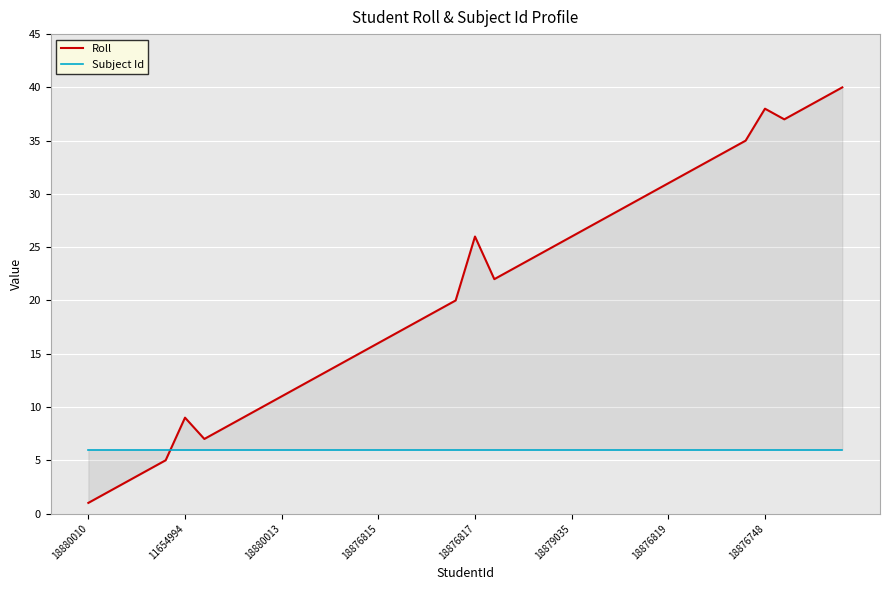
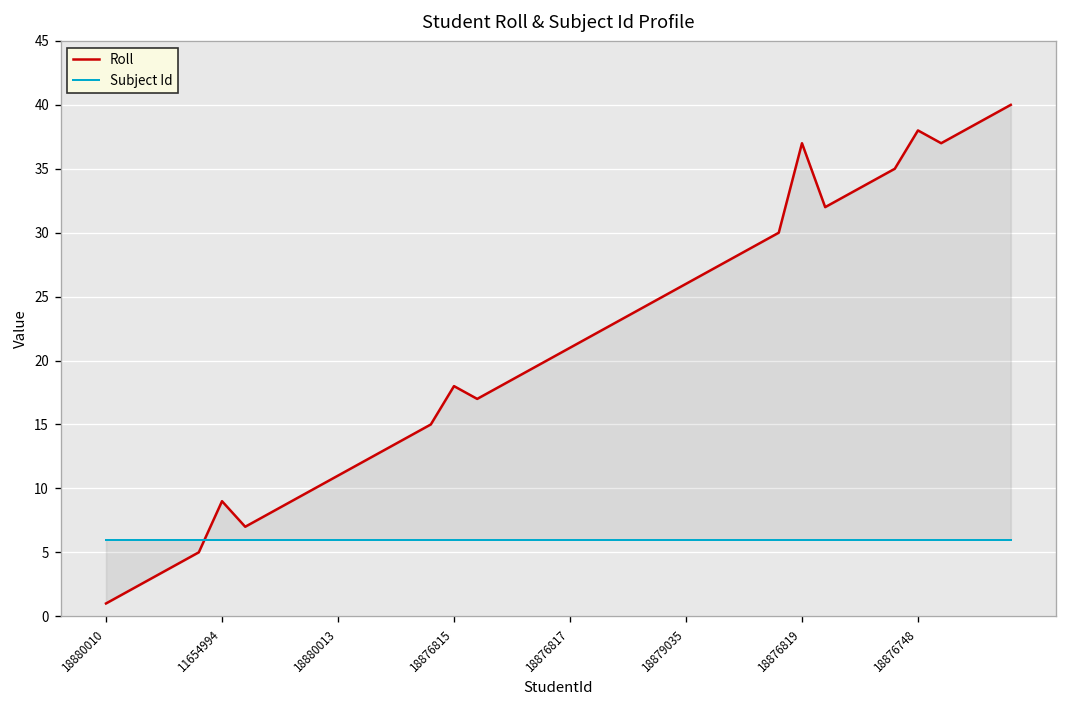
  {
    "Roll": {
      "18880010": 1,
-     "18876815": 16,
-     "18876817": 26,
-     "18876819": 31
+     "18876815": 18,
+     "18876817": 21,
+     "18876819": 37
    },
    "Subject Id": {
      "11654994": 6,
      "18880013": 6,
      "18876815": 6,
      "18876817": 6,
      "18879035": 6,
      "18876819": 6,
      "18876748": 6
    }
  }
